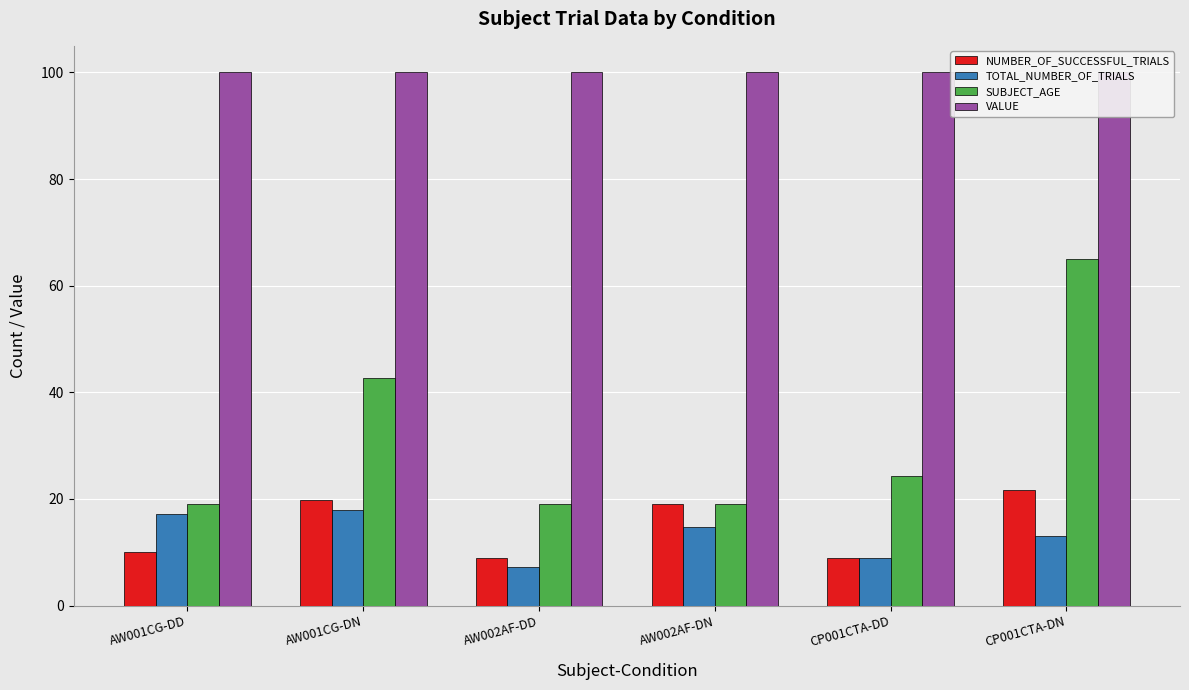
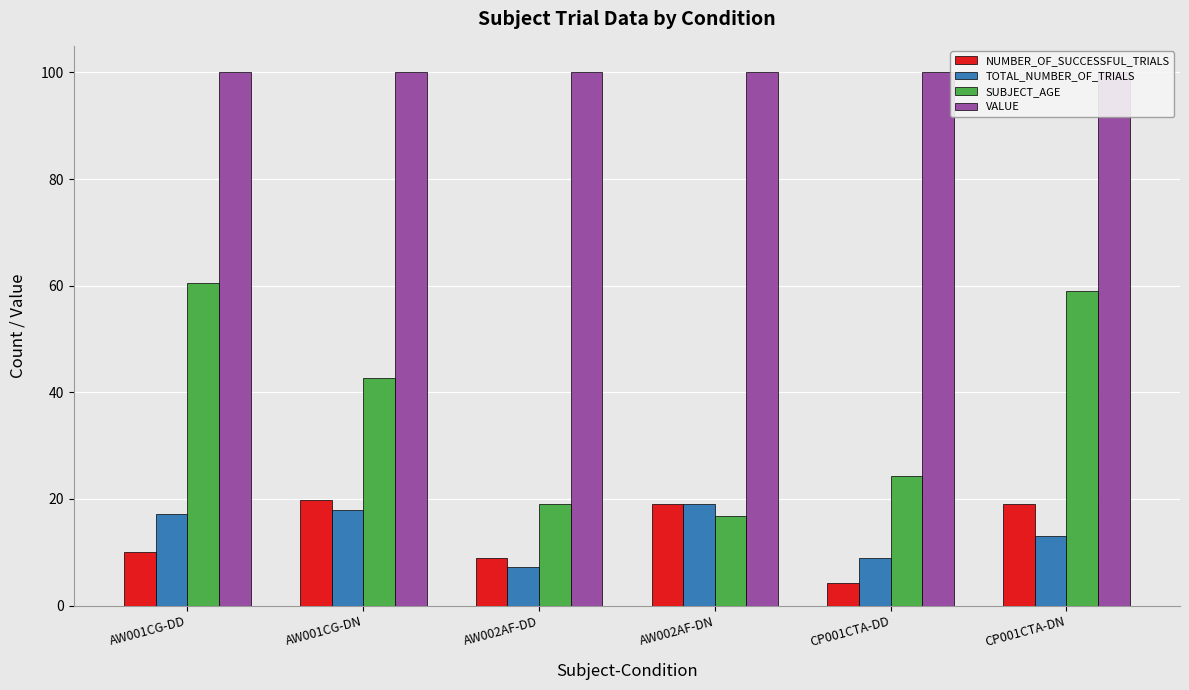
  {
    "NUMBER_OF_SUCCESSFUL_TRIALS": {
      "AW001CG-DD": 10,
      "AW001CG-DN": 20,
      "AW002AF-DD": 9,
      "AW002AF-DN": 19,
-     "CP001CTA-DD": 9,
-     "CP001CTA-DN": 22
+     "CP001CTA-DD": 4,
+     "CP001CTA-DN": 19
    },
    "TOTAL_NUMBER_OF_TRIALS": {
      "AW001CG-DD": 17,
      "AW001CG-DN": 18,
      "AW002AF-DD": 7,
-     "AW002AF-DN": 15,
+     "AW002AF-DN": 19,
      "CP001CTA-DD": 9,
      "CP001CTA-DN": 13
    },
    "SUBJECT_AGE": {
-     "AW001CG-DD": 19,
+     "AW001CG-DD": 61,
      "AW001CG-DN": 43,
      "AW002AF-DD": 19,
-     "AW002AF-DN": 19,
+     "AW002AF-DN": 17,
      "CP001CTA-DD": 24,
-     "CP001CTA-DN": 65
+     "CP001CTA-DN": 59
    },
    "VALUE": {
      "AW001CG-DD": 100,
      "AW001CG-DN": 100,
      "AW002AF-DD": 100,
      "AW002AF-DN": 100,
      "CP001CTA-DD": 100
    }
  }
